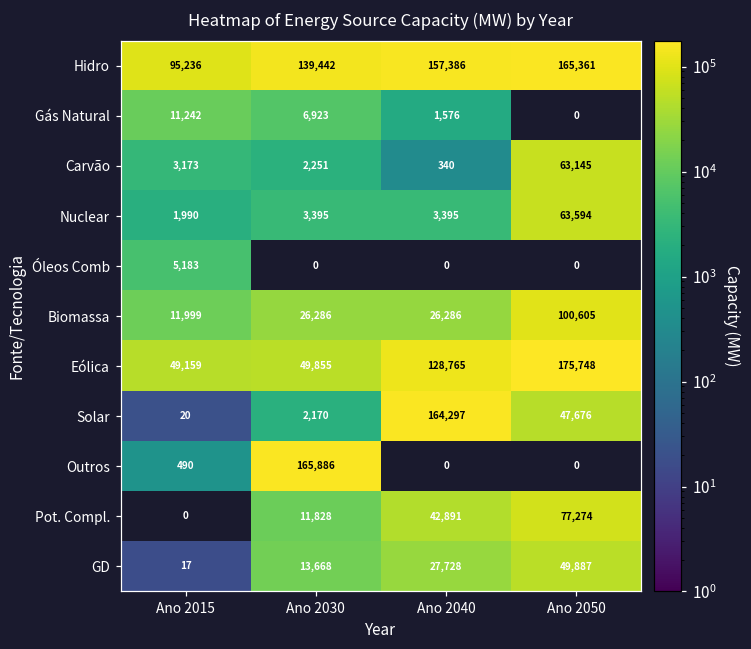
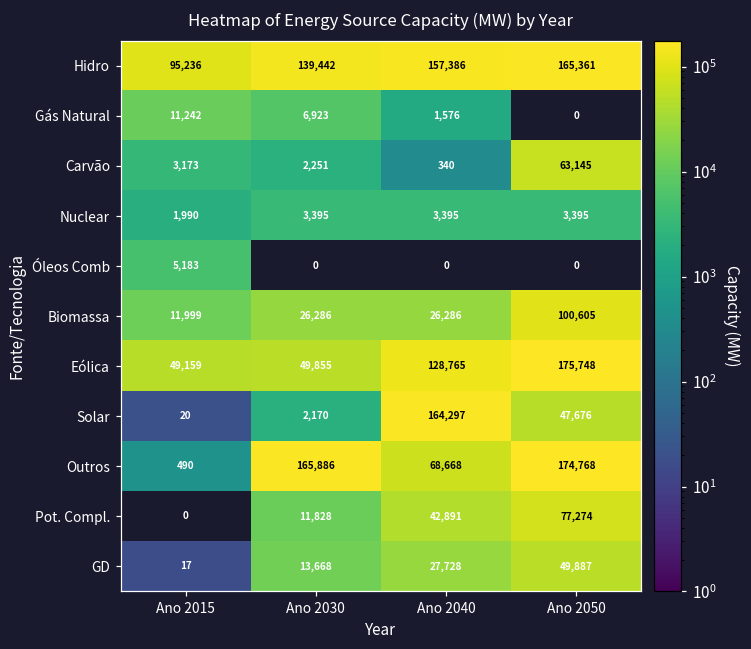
  {
    "Hidro": {
      "Ano 2015": "95,236",
      "Ano 2030": "139,442",
      "Ano 2040": "157,386",
      "Ano 2050": "165,361"
    },
    "Gás Natural": {
      "Ano 2015": "11,242",
      "Ano 2030": "6,923",
      "Ano 2040": "1,576",
      "Ano 2050": "0"
    },
    "Carvão": {
      "Ano 2015": "3,173",
      "Ano 2030": "2,251",
      "Ano 2040": "340",
      "Ano 2050": "63,145"
    },
    "Nuclear": {
      "Ano 2015": "1,990",
      "Ano 2030": "3,395",
      "Ano 2040": "3,395",
-     "Ano 2050": "63,594"
+     "Ano 2050": "3,395"
    },
    "Óleos Comb": {
      "Ano 2015": "5,183",
      "Ano 2030": "0",
      "Ano 2040": "0",
      "Ano 2050": "0"
    },
    "Biomassa": {
      "Ano 2015": "11,999",
      "Ano 2030": "26,286",
      "Ano 2040": "26,286",
      "Ano 2050": "100,605"
    },
    "Eólica": {
      "Ano 2015": "49,159",
      "Ano 2030": "49,855",
      "Ano 2040": "128,765",
      "Ano 2050": "175,748"
    },
    "Solar": {
      "Ano 2015": "20",
      "Ano 2030": "2,170",
      "Ano 2040": "164,297",
      "Ano 2050": "47,676"
    },
    "Outros": {
      "Ano 2015": "490",
      "Ano 2030": "165,886",
-     "Ano 2040": "0",
-     "Ano 2050": "0"
+     "Ano 2040": "68,668",
+     "Ano 2050": "174,768"
    },
    "Pot. Compl.": {
      "Ano 2015": "0",
      "Ano 2030": "11,828",
      "Ano 2040": "42,891",
      "Ano 2050": "77,274"
    },
    "GD": {
      "Ano 2015": "17",
      "Ano 2030": "13,668",
      "Ano 2040": "27,728",
      "Ano 2050": "49,887"
    }
  }
